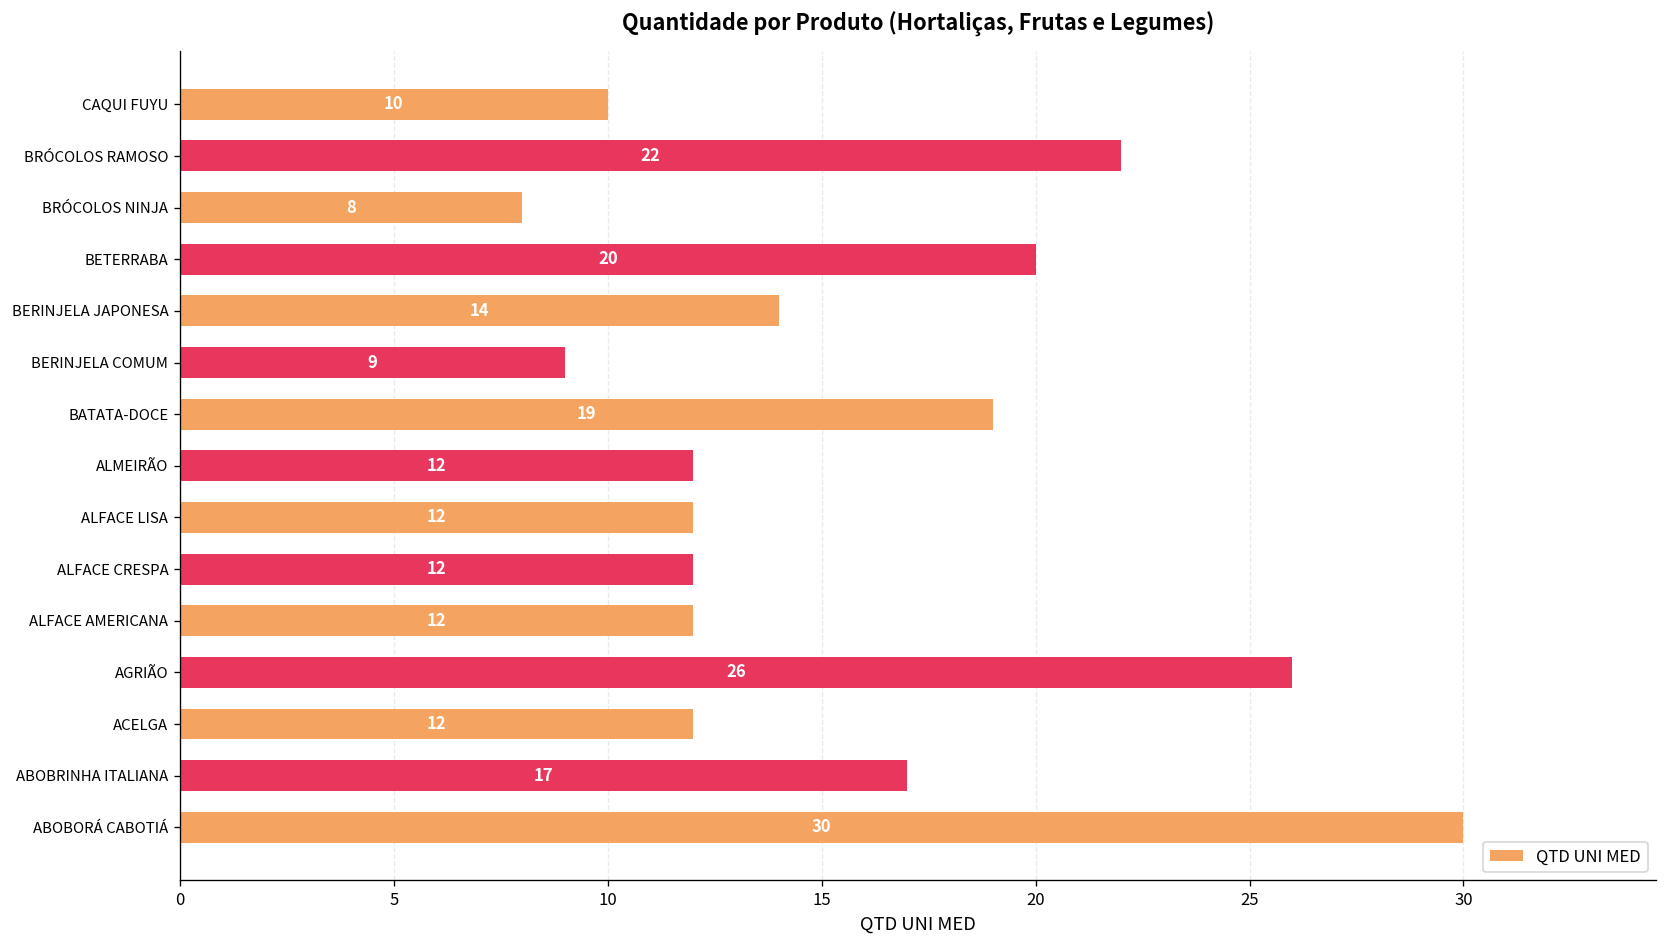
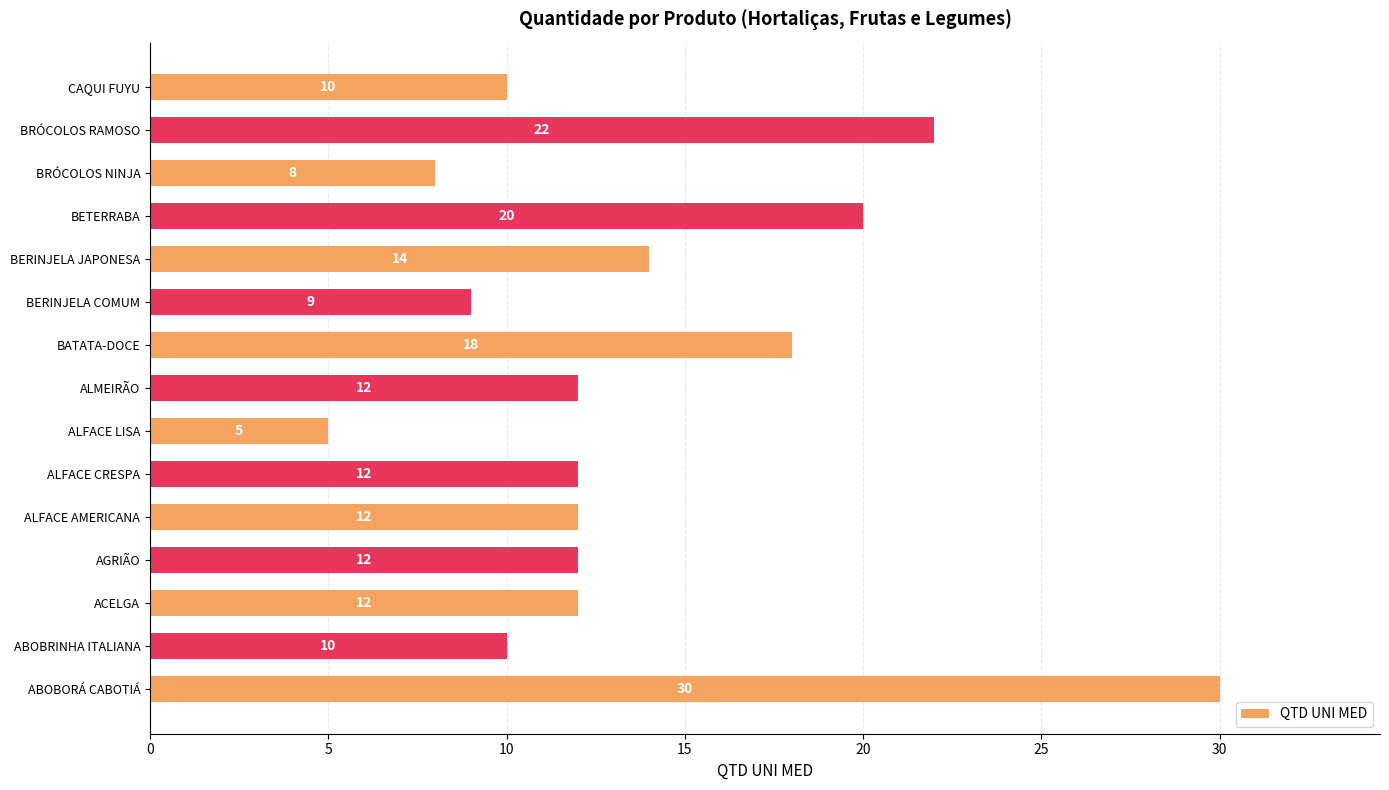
  {
    "CAQUI FUYU": 10,
    "BRÓCOLOS RAMOSO": 22,
    "BRÓCOLOS NINJA": 8,
    "BETERRABA": 20,
    "BERINJELA JAPONESA": 14,
    "BERINJELA COMUM": 9,
-   "BATATA-DOCE": 19,
+   "BATATA-DOCE": 18,
    "ALMEIRÃO": 12,
-   "ALFACE LISA": 12,
+   "ALFACE LISA": 5,
    "ALFACE CRESPA": 12,
    "ALFACE AMERICANA": 12,
-   "AGRIÃO": 26,
+   "AGRIÃO": 12,
    "ACELGA": 12,
-   "ABOBRINHA ITALIANA": 17,
+   "ABOBRINHA ITALIANA": 10,
    "ABOBORÁ CABOTIÁ": 30
  }
